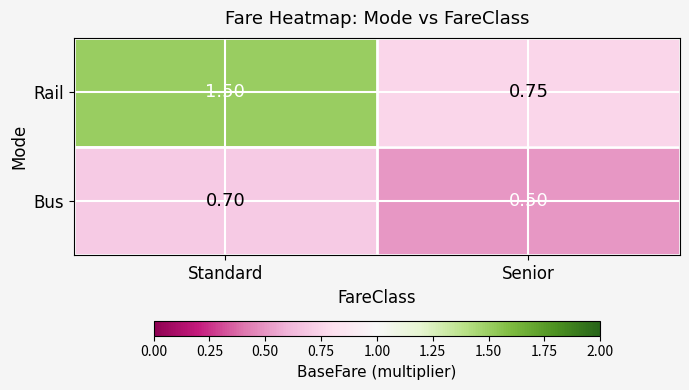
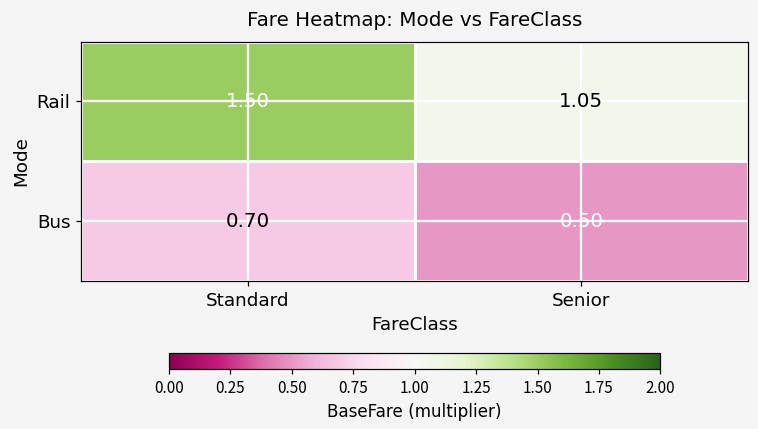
  {
    "Rail": {
      "Standard": 1.50,
-     "Senior": 0.75
+     "Senior": 1.05
    },
    "Bus": {
      "Standard": 0.70,
      "Senior": 0.50
    }
  }
